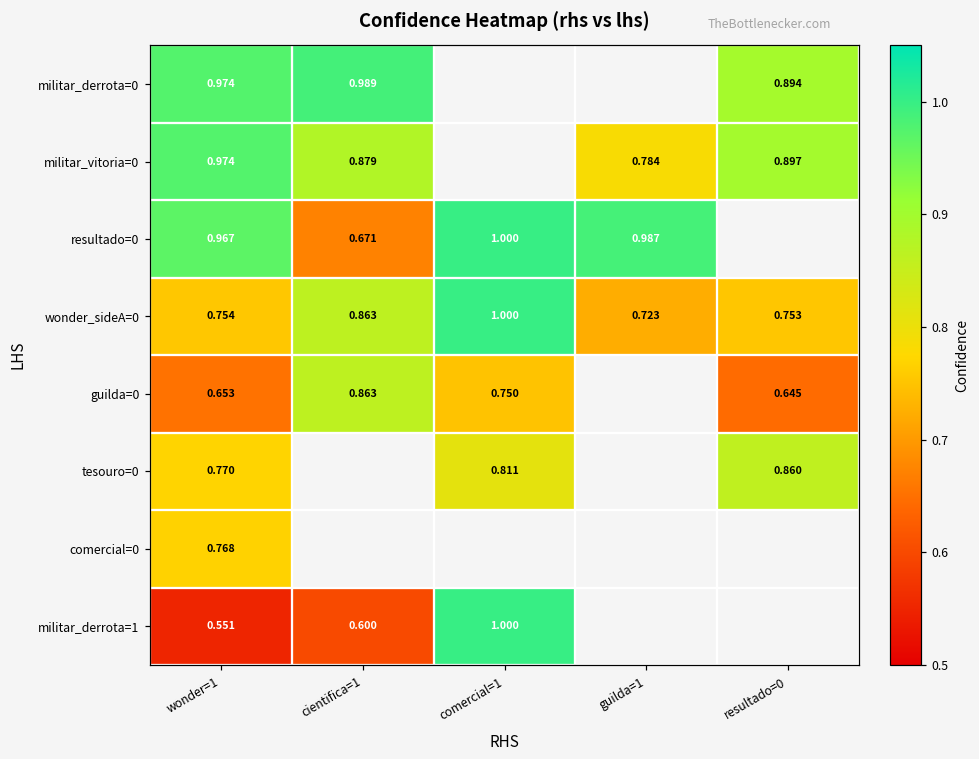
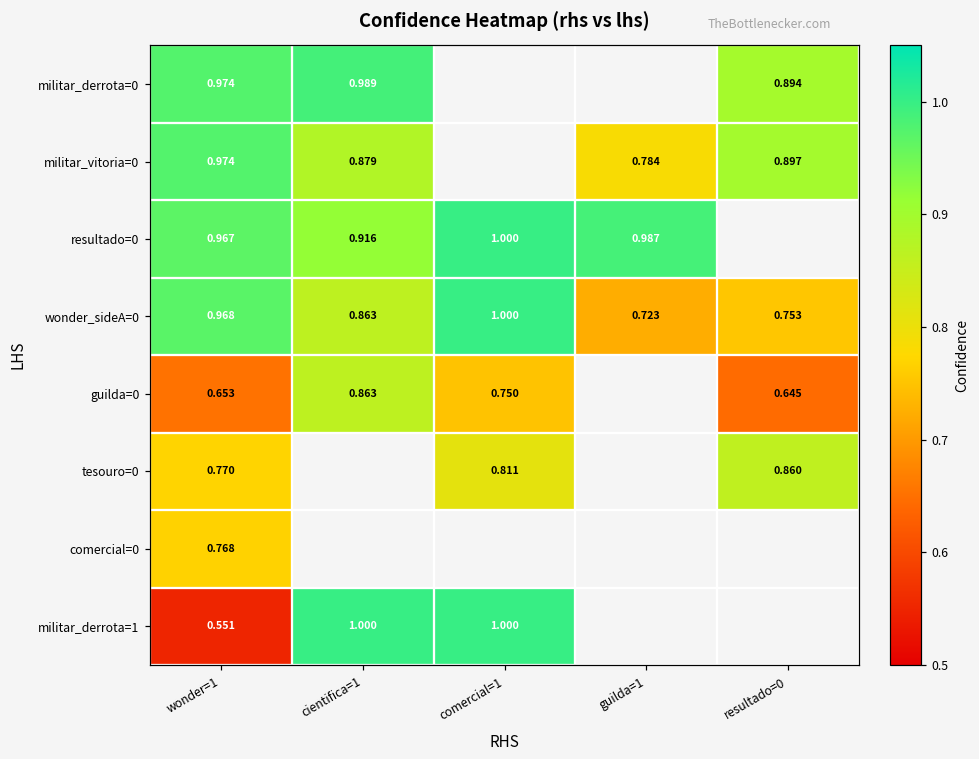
  {
    "militar_derrota=0": {
      "wonder=1": 0.974,
      "cientifica=1": 0.989,
      "resultado=0": 0.894
    },
    "militar_vitoria=0": {
      "wonder=1": 0.974,
      "cientifica=1": 0.879,
      "guilda=1": 0.784,
      "resultado=0": 0.897
    },
    "resultado=0": {
      "wonder=1": 0.967,
-     "cientifica=1": 0.671,
+     "cientifica=1": 0.916,
      "comercial=1": 1.000,
      "guilda=1": 0.987
    },
    "wonder_sideA=0": {
-     "wonder=1": 0.754,
+     "wonder=1": 0.968,
      "cientifica=1": 0.863,
      "comercial=1": 1.000,
      "guilda=1": 0.723,
      "resultado=0": 0.753
    },
    "guilda=0": {
      "wonder=1": 0.653,
      "cientifica=1": 0.863,
      "comercial=1": 0.750,
      "resultado=0": 0.645
    },
    "tesouro=0": {
      "wonder=1": 0.770,
      "comercial=1": 0.811,
      "resultado=0": 0.860
    },
    "comercial=0": {
      "wonder=1": 0.768
    },
    "militar_derrota=1": {
      "wonder=1": 0.551,
-     "cientifica=1": 0.600,
+     "cientifica=1": 1.000,
      "comercial=1": 1.000
    }
  }
